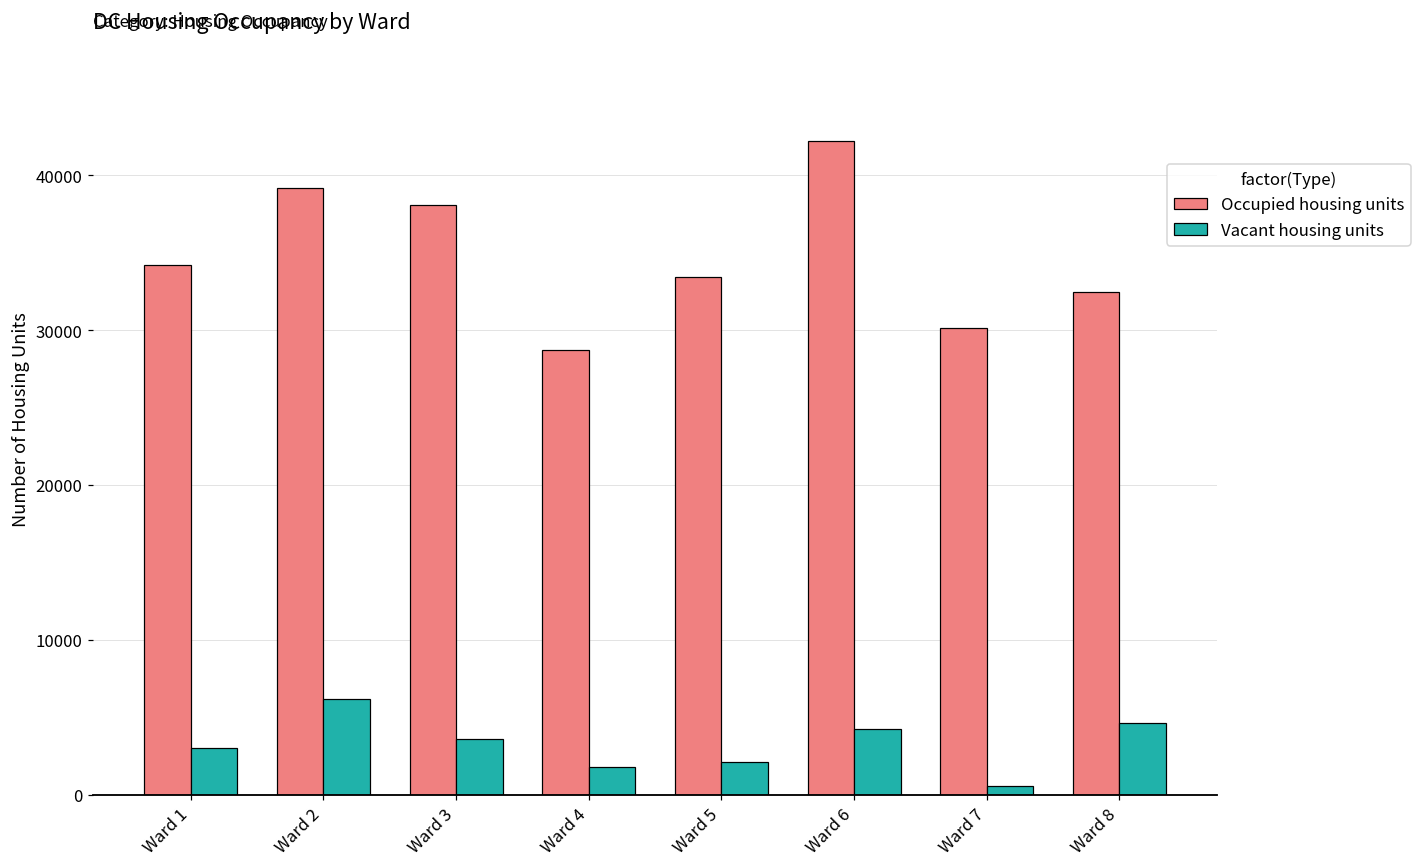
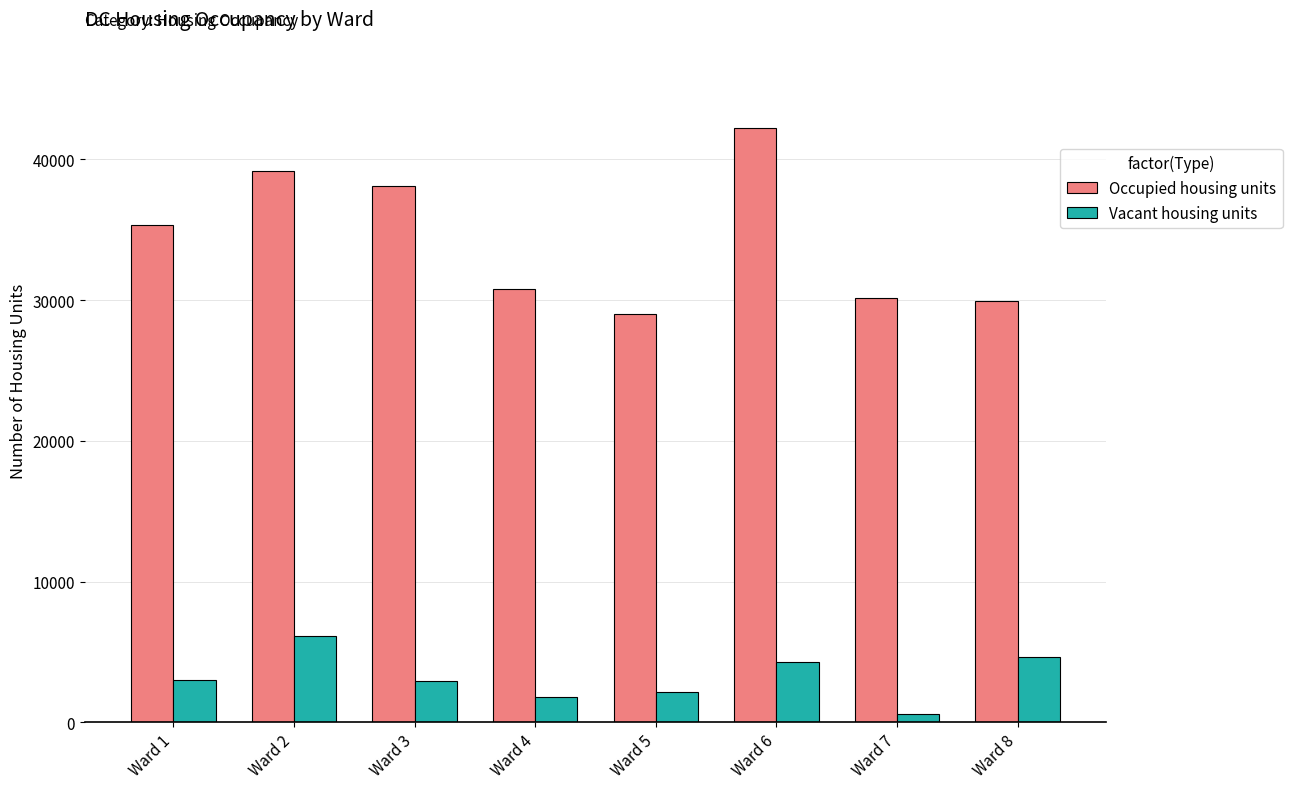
  {
    "Occupied housing units": {
-     "Ward 1": 34200,
+     "Ward 1": 35300,
      "Ward 2": 39100,
      "Ward 3": 38100,
-     "Ward 4": 28700,
-     "Ward 5": 33400,
+     "Ward 4": 30800,
+     "Ward 5": 29000,
      "Ward 6": 42200,
      "Ward 7": 30100,
-     "Ward 8": 32500
+     "Ward 8": 29900
    },
    "Vacant housing units": {
      "Ward 1": 3000,
      "Ward 2": 6200,
-     "Ward 3": 3600,
+     "Ward 3": 2900,
      "Ward 4": 1800,
      "Ward 5": 2100,
      "Ward 6": 4300,
      "Ward 7": 600,
      "Ward 8": 4600
    }
  }
